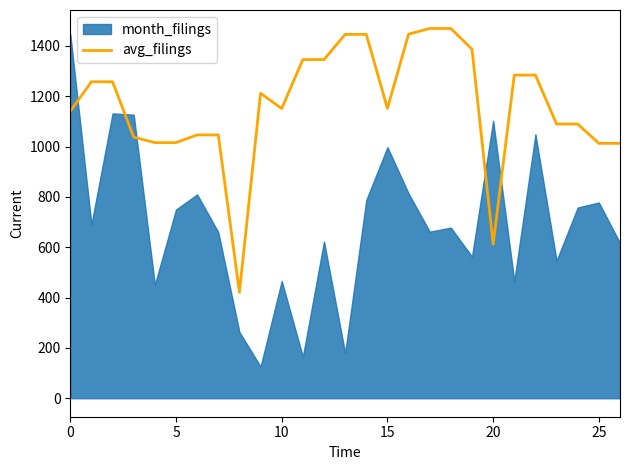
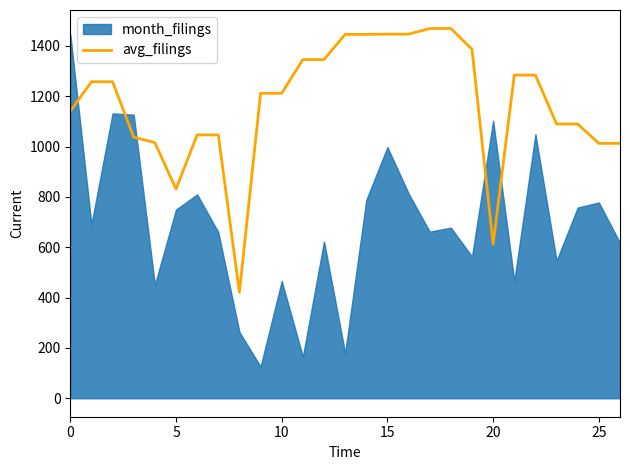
  {
    "avg_filings": {
      "0": 1140,
-     "5": 1020,
-     "10": 1150,
-     "15": 1150,
+     "5": 830,
+     "10": 1210,
+     "15": 1450,
      "20": 610,
      "25": 1010
    },
    "month_filings": {
      "0": 1450,
      "5": 750,
      "10": 470,
      "15": 1000,
      "20": 1100,
      "25": 780
    }
  }
